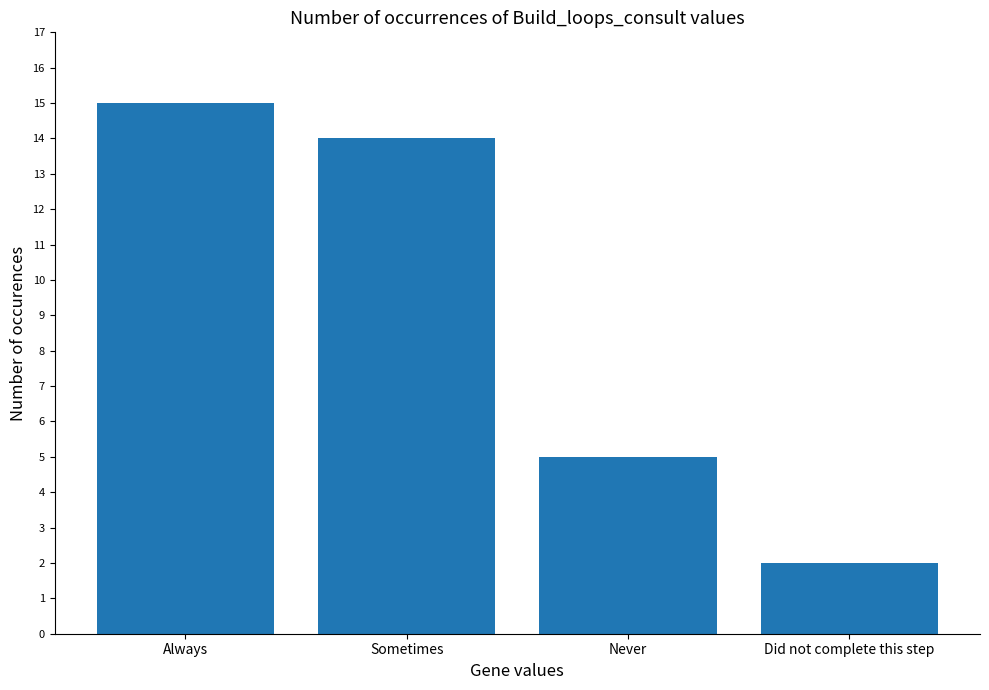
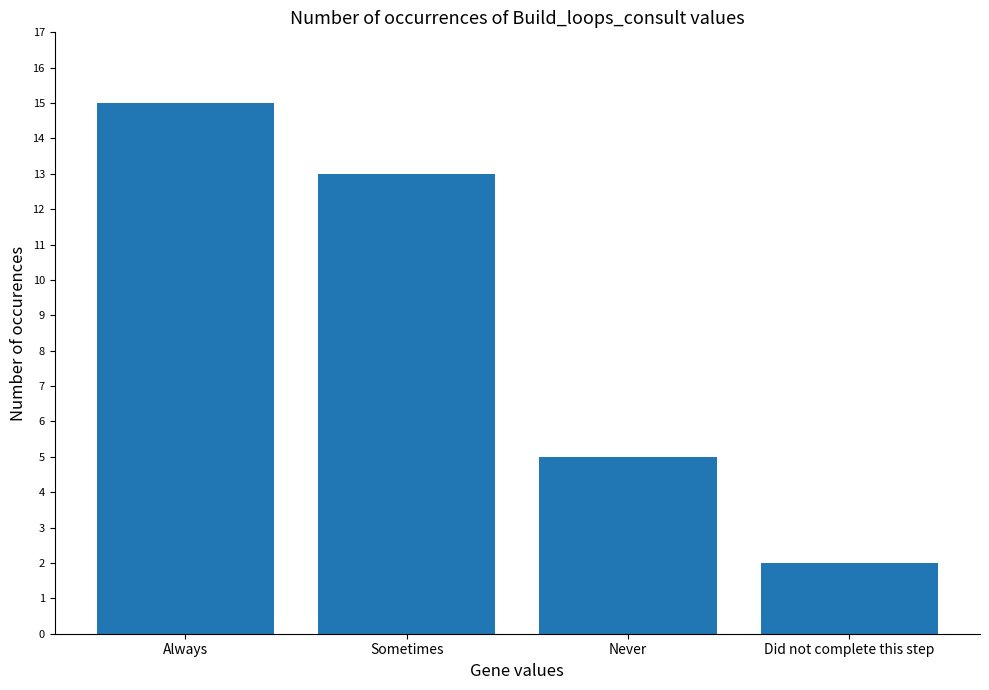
  {
    "Always": 15,
-   "Sometimes": 14,
+   "Sometimes": 13,
    "Never": 5,
    "Did not complete this step": 2
  }
